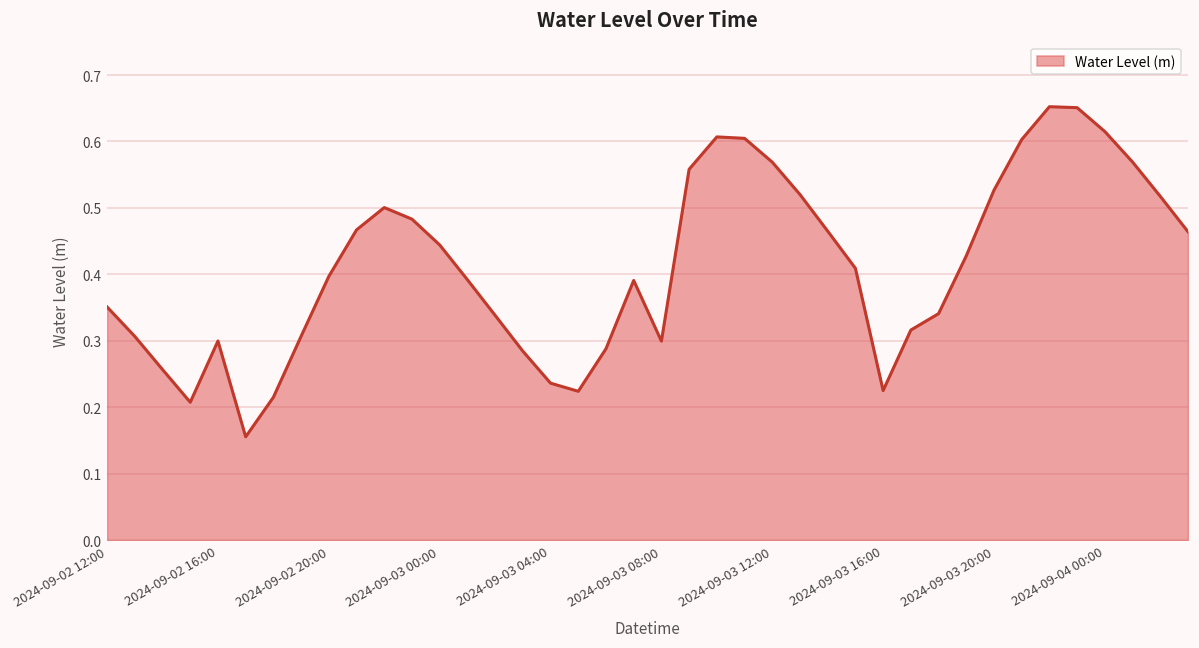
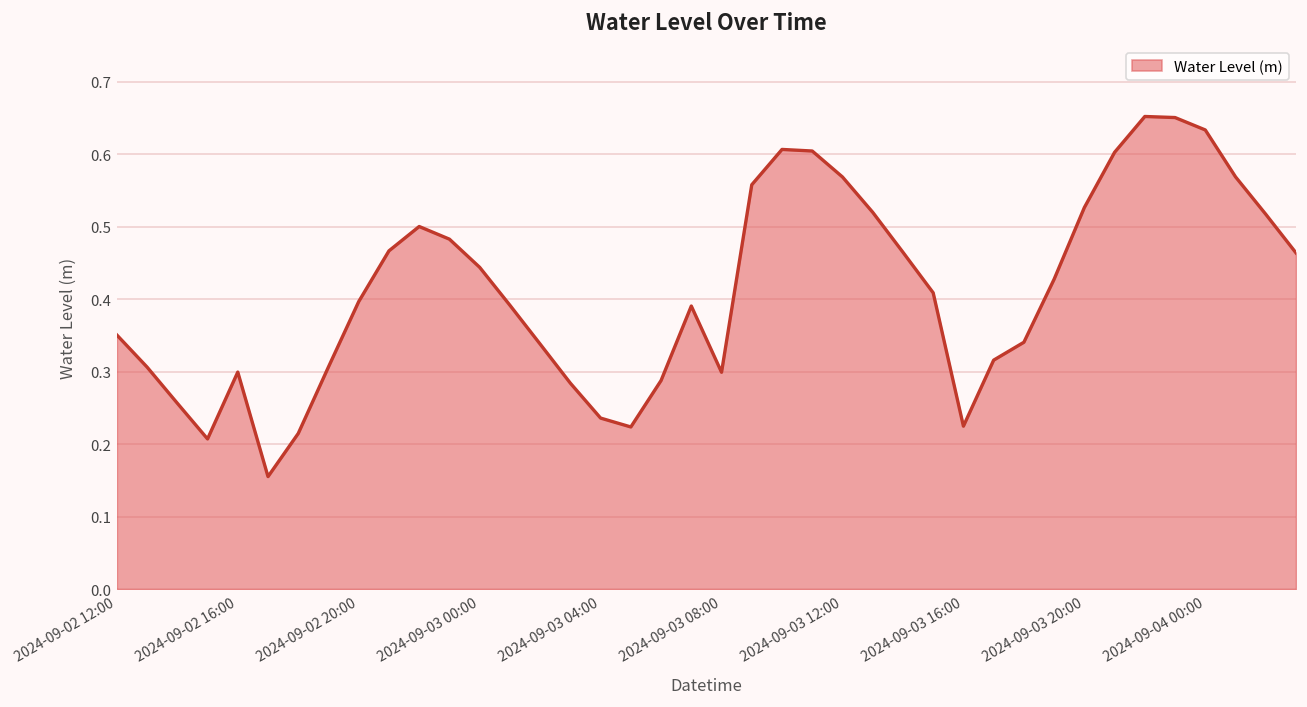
  {
    "2024-09-02 12:00": 0.35,
    "2024-09-02 16:00": 0.30,
    "2024-09-02 20:00": 0.40,
    "2024-09-03 00:00": 0.44,
    "2024-09-03 04:00": 0.24,
    "2024-09-03 08:00": 0.30,
    "2024-09-03 12:00": 0.57,
    "2024-09-03 16:00": 0.23,
    "2024-09-03 20:00": 0.53,
-   "2024-09-04 00:00": 0.61
+   "2024-09-04 00:00": 0.63
  }
